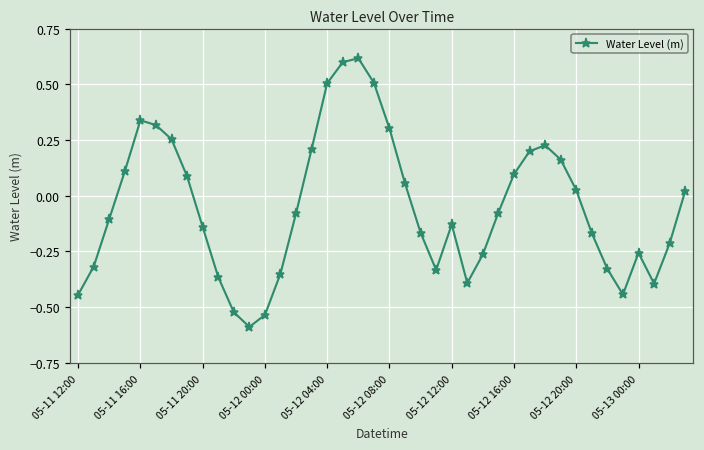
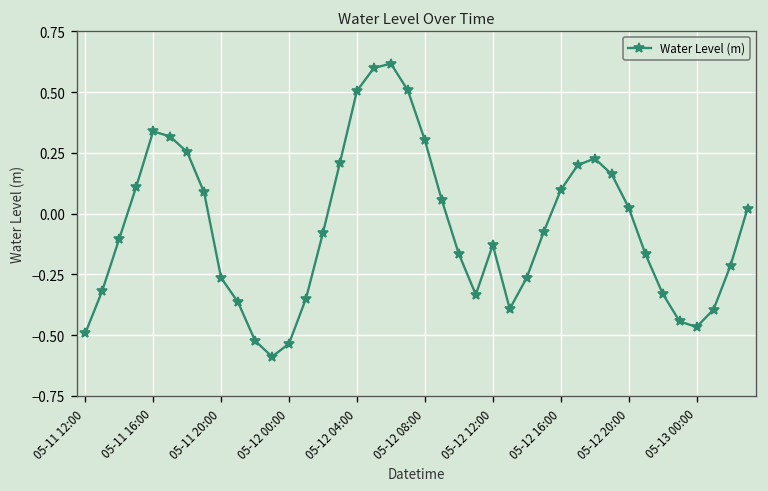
  {
-   "05-11 12:00": -0.44,
+   "05-11 12:00": -0.49,
    "05-11 16:00": 0.34,
-   "05-11 20:00": -0.14,
+   "05-11 20:00": -0.26,
    "05-12 00:00": -0.53,
    "05-12 04:00": 0.50,
    "05-12 08:00": 0.30,
    "05-12 12:00": -0.13,
    "05-12 16:00": 0.10,
    "05-12 20:00": 0.03,
-   "05-13 00:00": -0.26
+   "05-13 00:00": -0.47
  }
